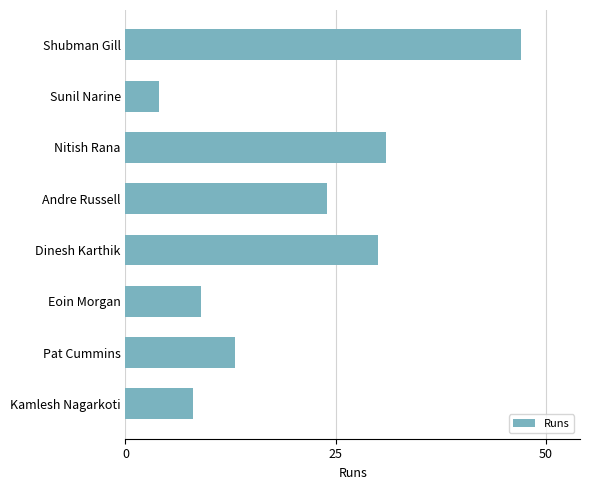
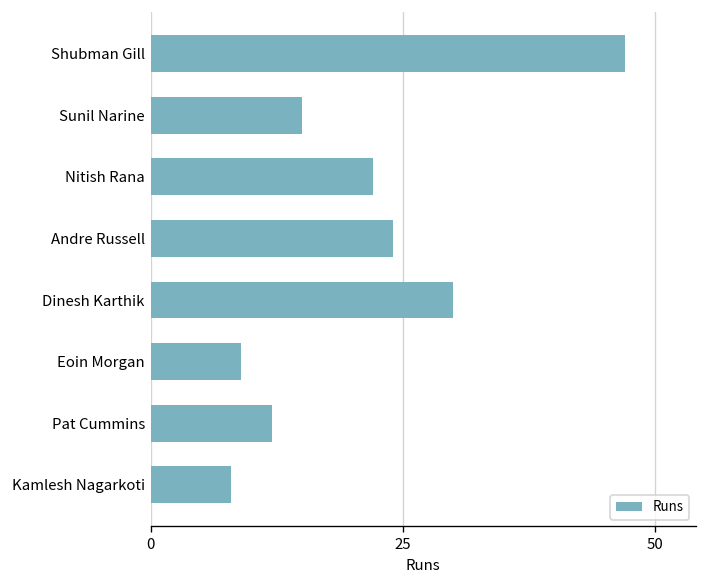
  {
    "Shubman Gill": 47,
-   "Sunil Narine": 4,
-   "Nitish Rana": 31,
+   "Sunil Narine": 15,
+   "Nitish Rana": 22,
    "Andre Russell": 24,
    "Dinesh Karthik": 30,
    "Eoin Morgan": 9,
-   "Pat Cummins": 13,
+   "Pat Cummins": 12,
    "Kamlesh Nagarkoti": 8
  }
